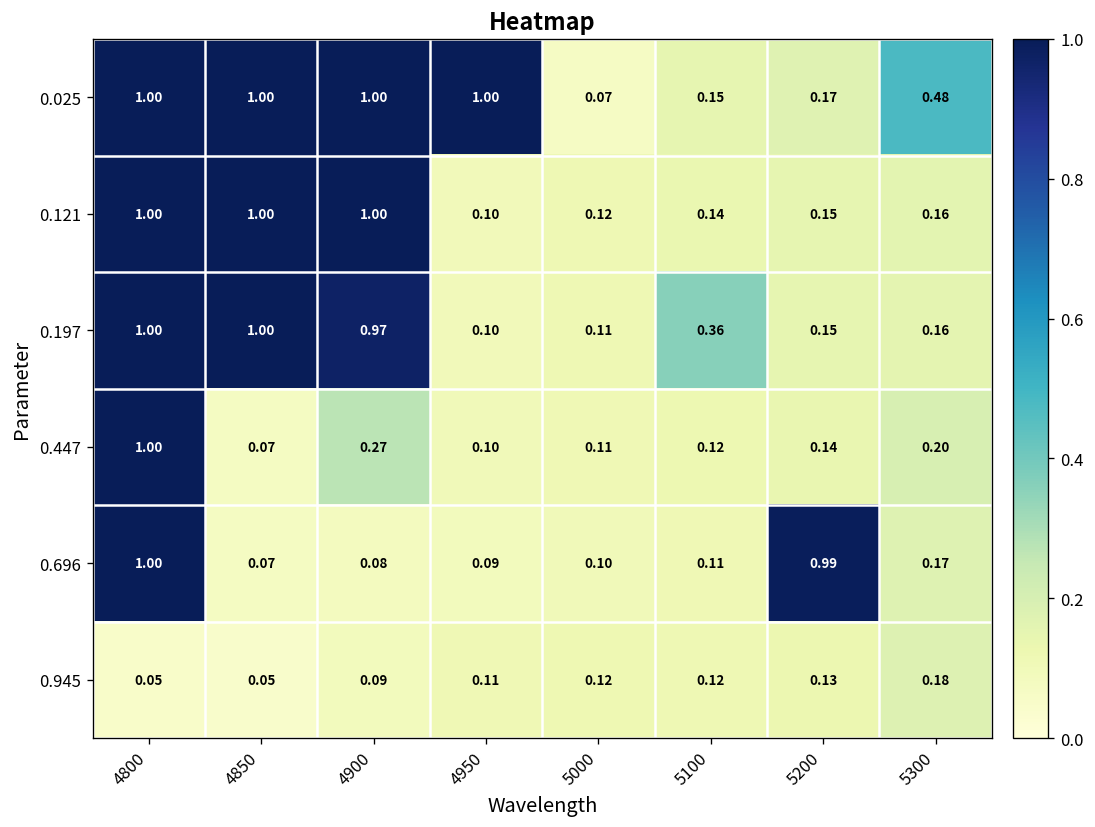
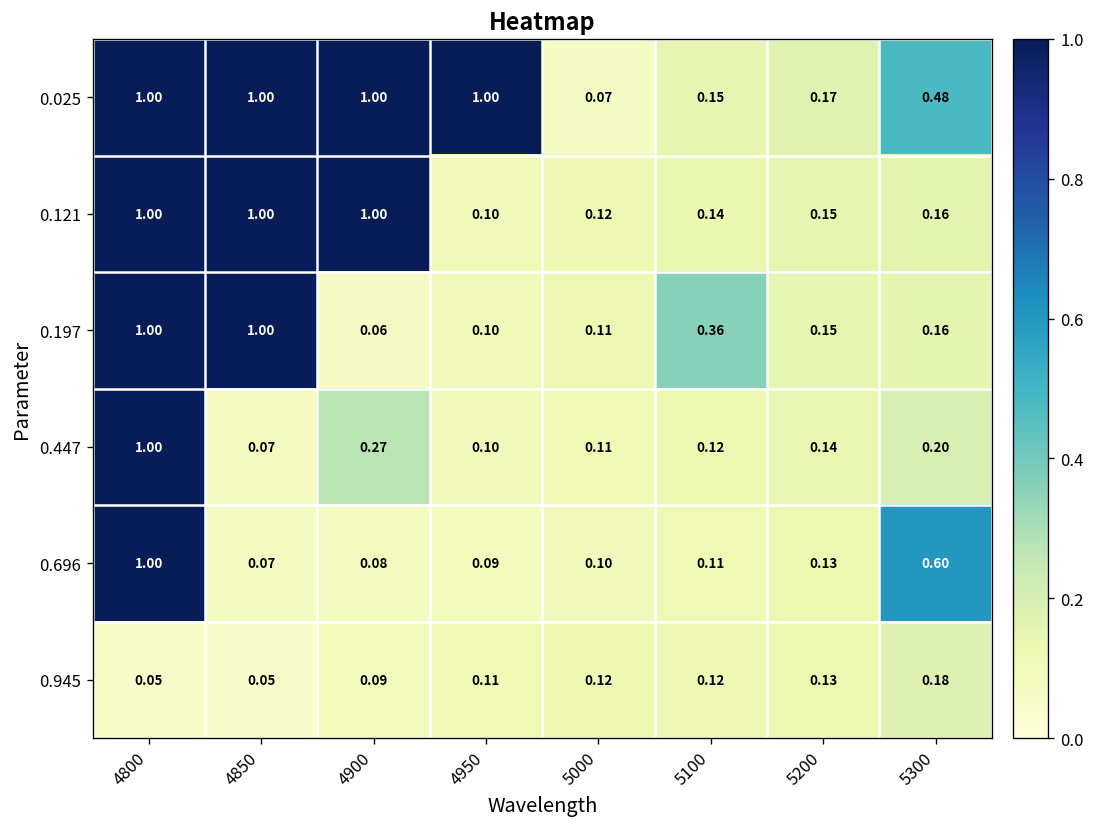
  {
    "0.025": {
      "4800": 1.00,
      "4850": 1.00,
      "4900": 1.00,
      "4950": 1.00,
      "5000": 0.07,
      "5100": 0.15,
      "5200": 0.17,
      "5300": 0.48
    },
    "0.121": {
      "4800": 1.00,
      "4850": 1.00,
      "4900": 1.00,
      "4950": 0.10,
      "5000": 0.12,
      "5100": 0.14,
      "5200": 0.15,
      "5300": 0.16
    },
    "0.197": {
      "4800": 1.00,
      "4850": 1.00,
-     "4900": 0.97,
+     "4900": 0.06,
      "4950": 0.10,
      "5000": 0.11,
      "5100": 0.36,
      "5200": 0.15,
      "5300": 0.16
    },
    "0.447": {
      "4800": 1.00,
      "4850": 0.07,
      "4900": 0.27,
      "4950": 0.10,
      "5000": 0.11,
      "5100": 0.12,
      "5200": 0.14,
      "5300": 0.20
    },
    "0.696": {
      "4800": 1.00,
      "4850": 0.07,
      "4900": 0.08,
      "4950": 0.09,
      "5000": 0.10,
      "5100": 0.11,
-     "5200": 0.99,
-     "5300": 0.17
+     "5200": 0.13,
+     "5300": 0.60
    },
    "0.945": {
      "4800": 0.05,
      "4850": 0.05,
      "4900": 0.09,
      "4950": 0.11,
      "5000": 0.12,
      "5100": 0.12,
      "5200": 0.13,
      "5300": 0.18
    }
  }
